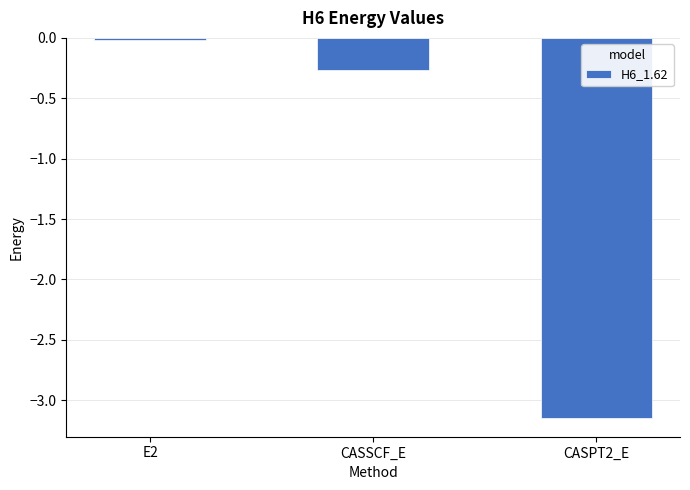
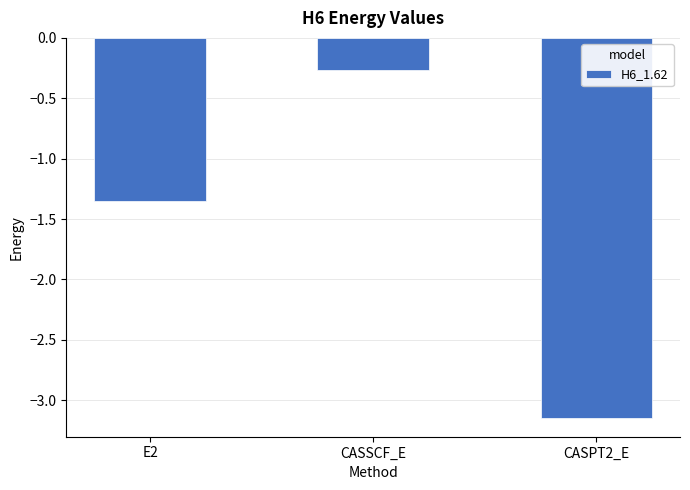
  {
-   "E2": -0.02,
+   "E2": -1.35,
    "CASSCF_E": -0.26,
    "CASPT2_E": -3.15
  }
